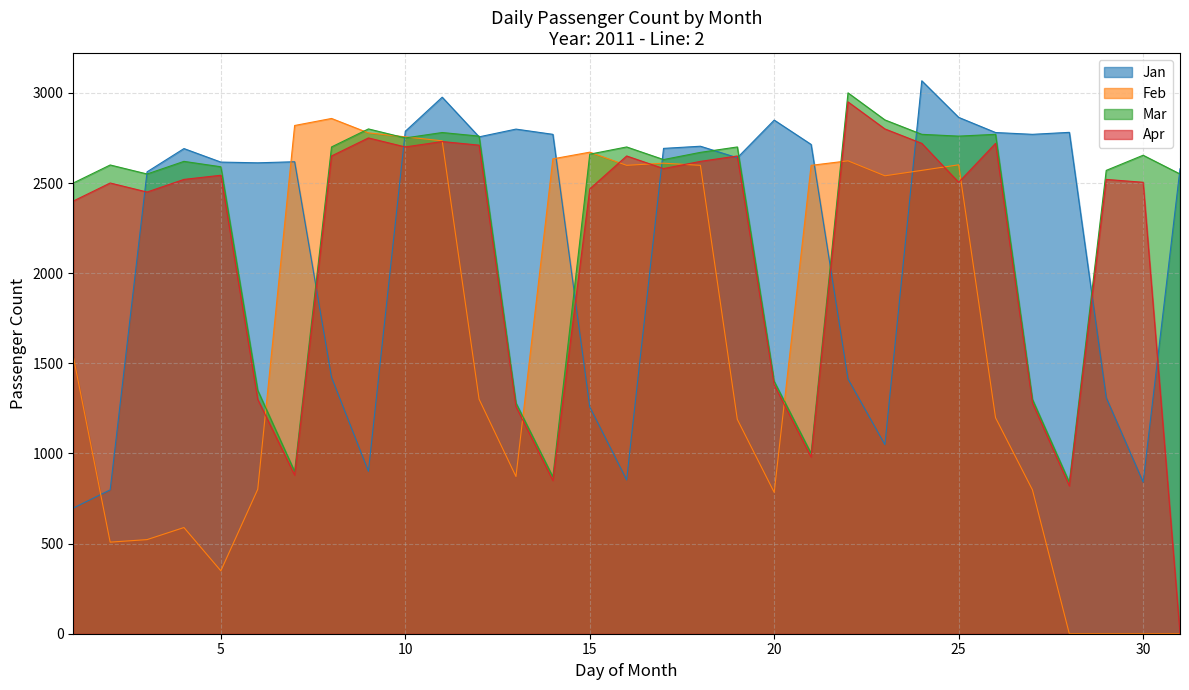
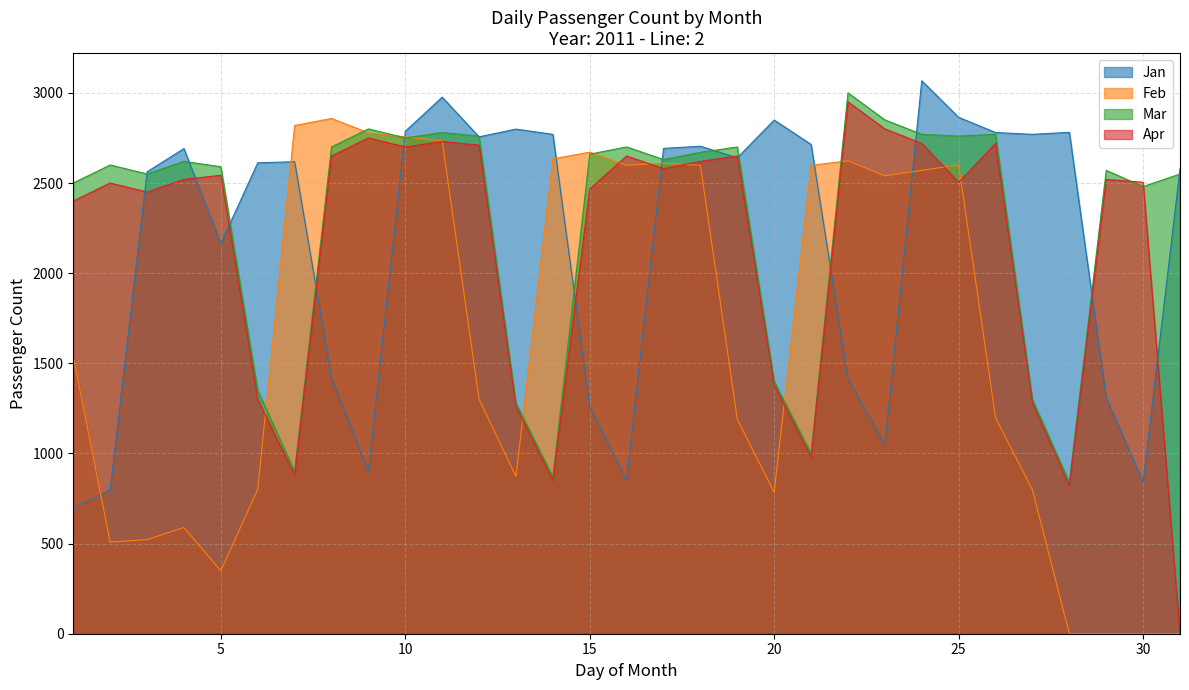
  {
    "Jan": {
-     "5": 2620,
+     "5": 2160,
      "10": 2790,
      "15": 1260,
      "20": 2850,
      "25": 2860,
      "30": 840
    },
    "Feb": {
      "5": 350,
      "20": 780,
      "25": 2600,
      "30": 0
    },
    "Mar": {
      "5": 2590,
      "20": 1400,
      "25": 2760,
-     "30": 2650
+     "30": 2480
    },
    "Apr": {
      "5": 2540,
      "10": 2700,
      "15": 2470,
      "20": 1380,
      "25": 2500,
      "30": 2500
    }
  }
